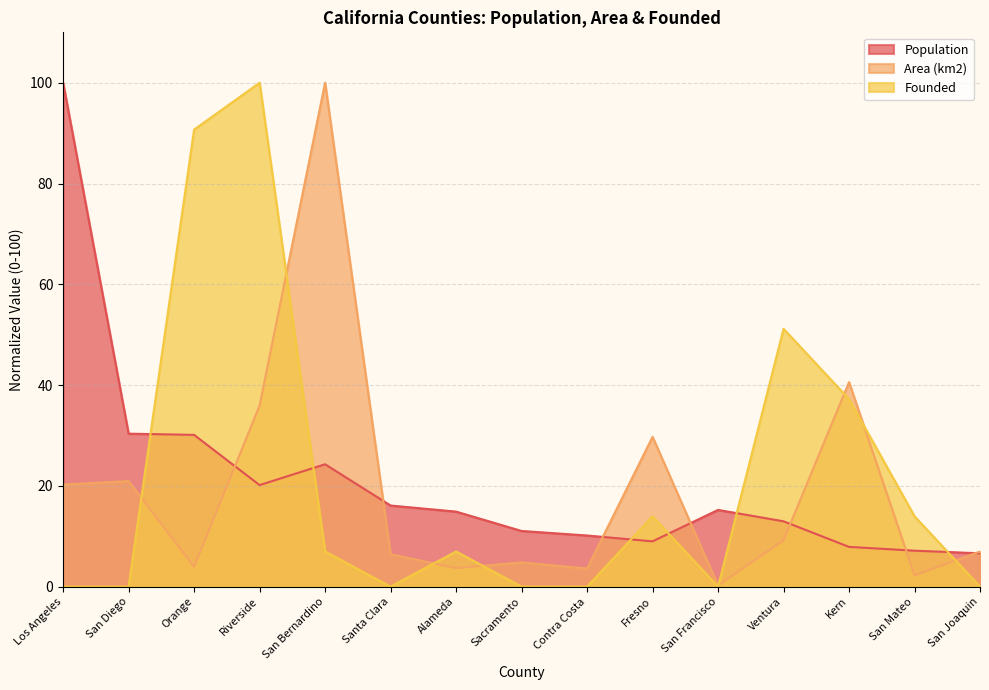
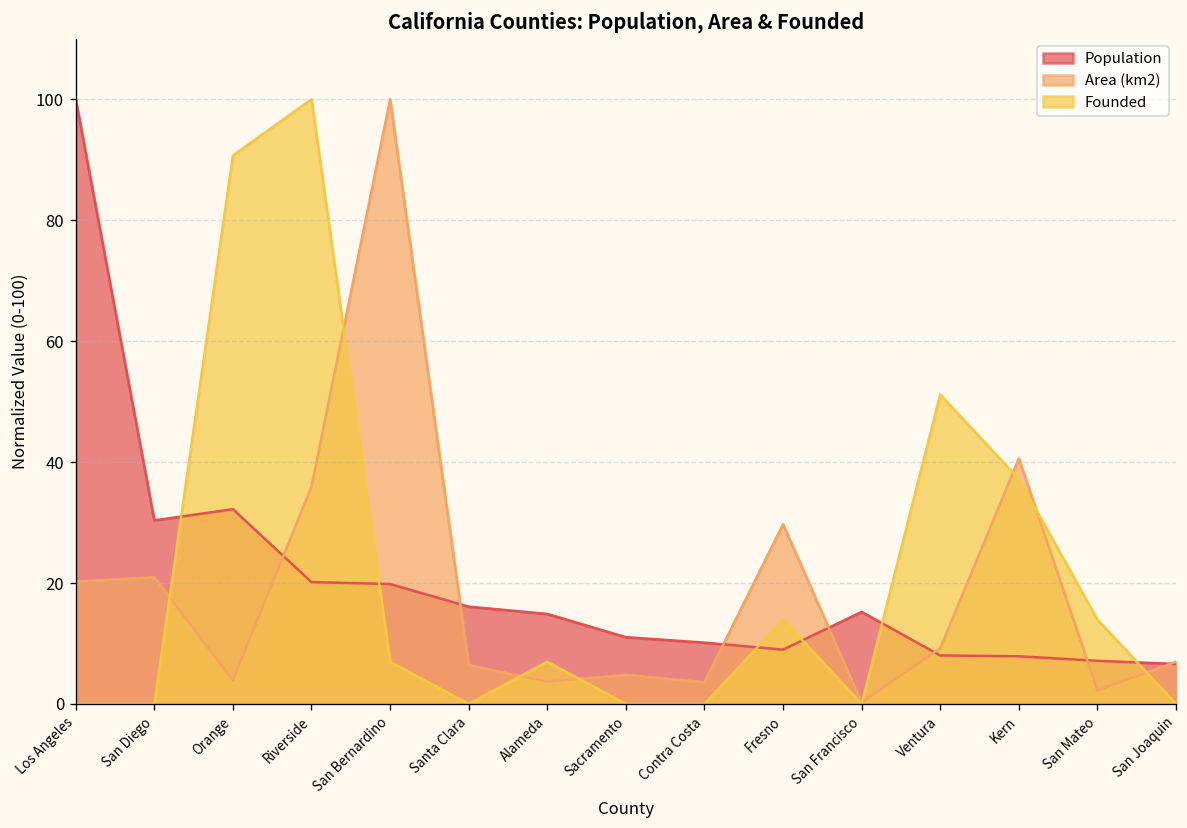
  {
    "Population": {
      "Los Angeles": 100,
      "San Diego": 30,
-     "Orange": 30,
+     "Orange": 32,
      "Riverside": 20,
-     "San Bernardino": 24,
+     "San Bernardino": 20,
      "Santa Clara": 16,
      "Alameda": 15,
      "Sacramento": 11,
      "Contra Costa": 10,
      "Fresno": 9,
      "San Francisco": 15,
-     "Ventura": 13,
+     "Ventura": 8,
      "Kern": 8,
      "San Mateo": 7
    }
  }
